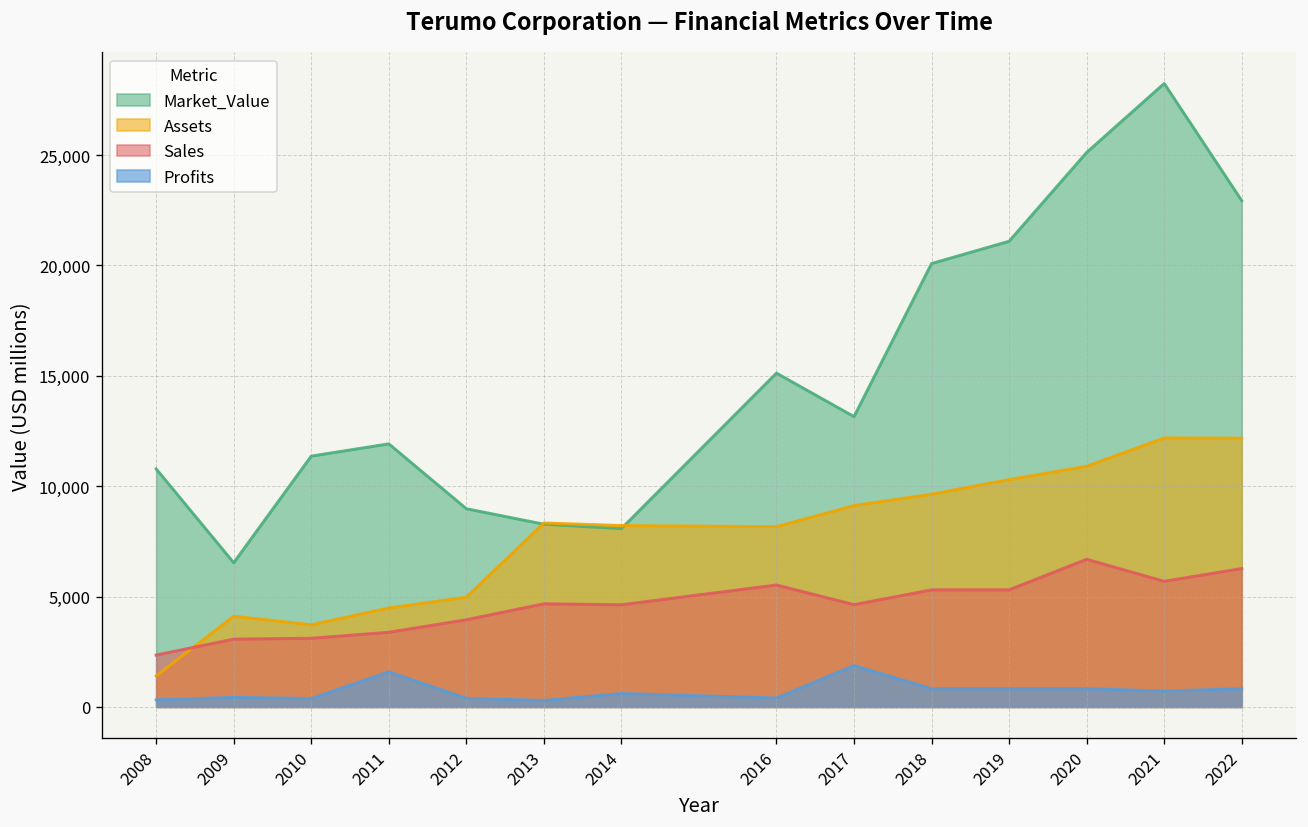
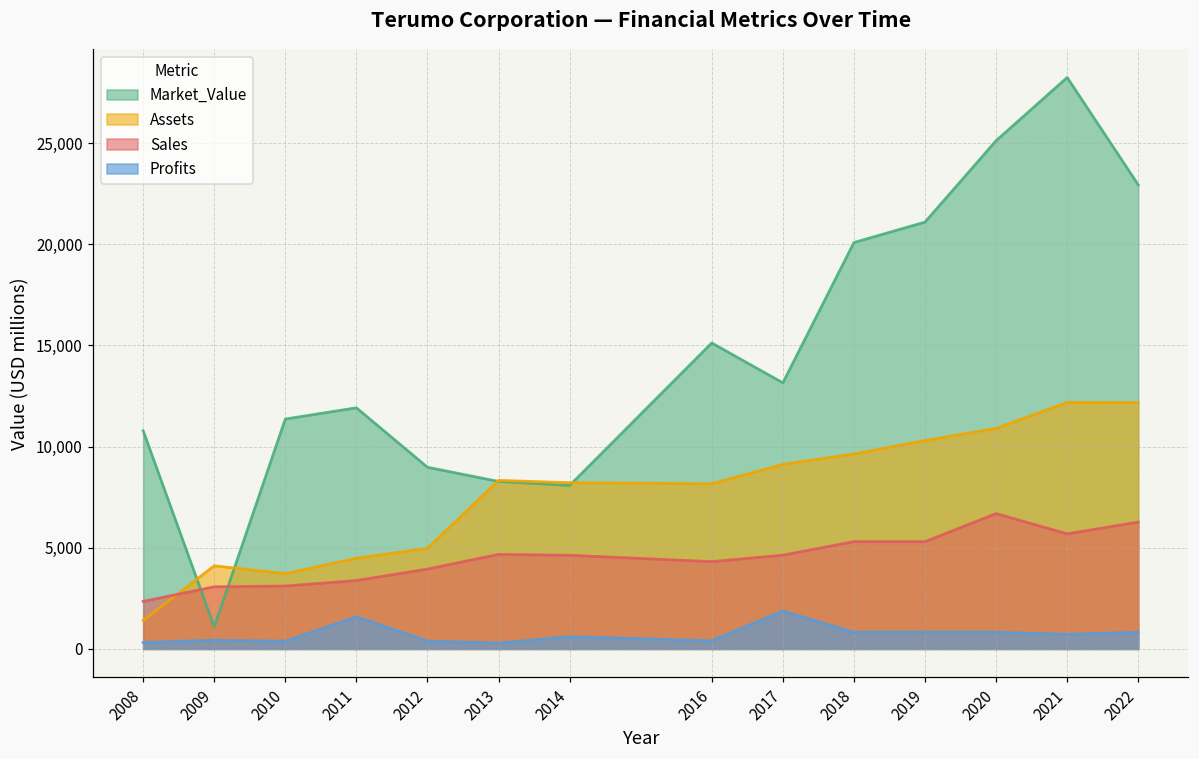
  {
    "Market_Value": {
      "2008": "10,800",
-     "2009": "6,500",
+     "2009": "1,100",
      "2010": "11,400",
      "2011": "11,900",
      "2012": "9,000",
      "2016": "15,100",
      "2017": "13,100",
      "2018": "20,100",
      "2019": "21,100",
      "2020": "25,100",
      "2021": "28,200",
      "2022": "22,900"
    },
    "Assets": {
      "2008": "1,400",
      "2009": "4,100",
      "2010": "3,700",
      "2011": "4,500",
      "2012": "5,000",
      "2016": "8,200",
      "2017": "9,100",
      "2018": "9,600",
      "2019": "10,300",
      "2020": "10,900",
      "2021": "12,200",
      "2022": "12,200"
    },
    "Sales": {
      "2008": "2,400",
      "2009": "3,100",
      "2010": "3,100",
      "2011": "3,400",
      "2012": "3,900",
      "2013": "4,700",
      "2014": "4,600",
-     "2016": "5,500",
+     "2016": "4,300",
      "2017": "4,600",
      "2018": "5,300",
      "2019": "5,300",
      "2020": "6,700",
      "2021": "5,700",
      "2022": "6,300"
    },
    "Profits": {
      "2008": "300",
      "2009": "400",
      "2010": "400",
      "2011": "1,600",
      "2012": "400",
      "2013": "300",
      "2014": "600",
      "2016": "400",
      "2017": "1,900",
      "2018": "800",
      "2019": "800",
      "2020": "800",
      "2021": "700",
      "2022": "800"
    }
  }
